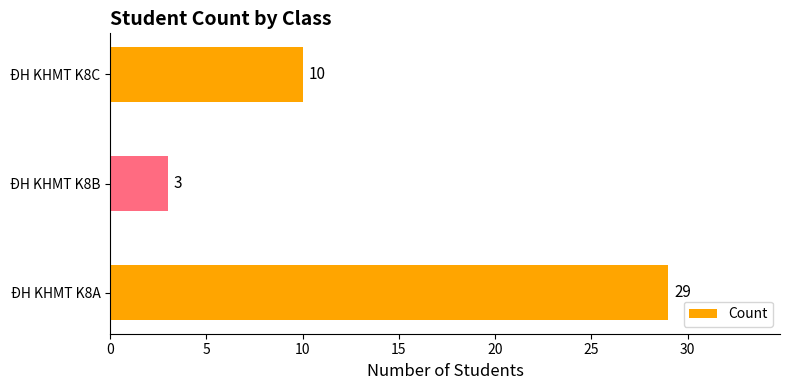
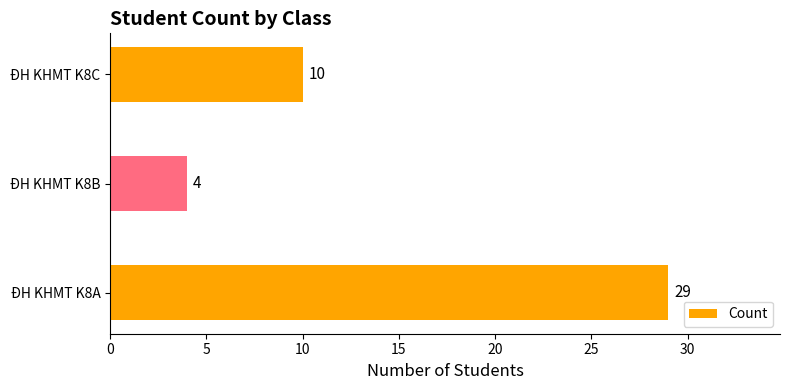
  {
    "ĐH KHMT K8C": 10,
-   "ĐH KHMT K8B": 3,
+   "ĐH KHMT K8B": 4,
    "ĐH KHMT K8A": 29
  }
